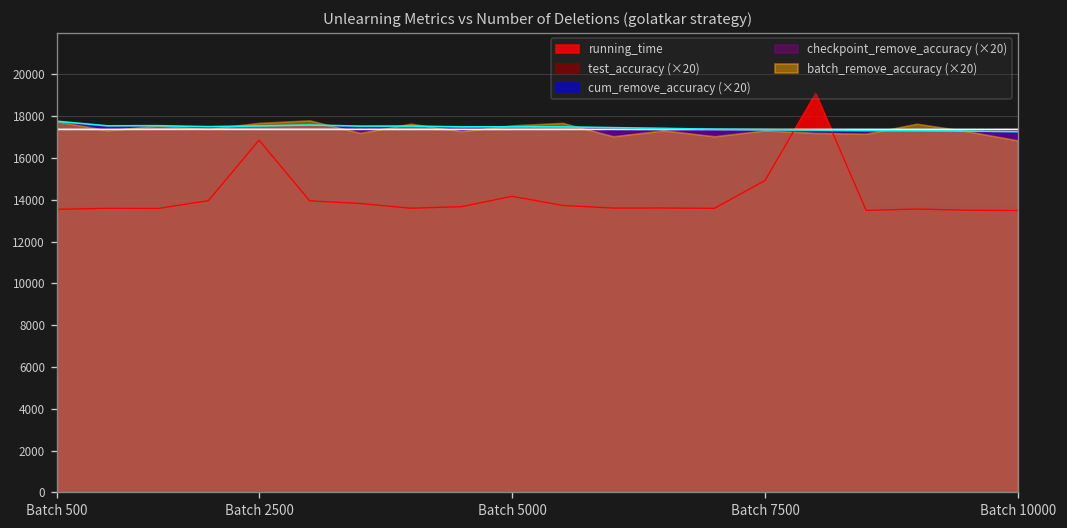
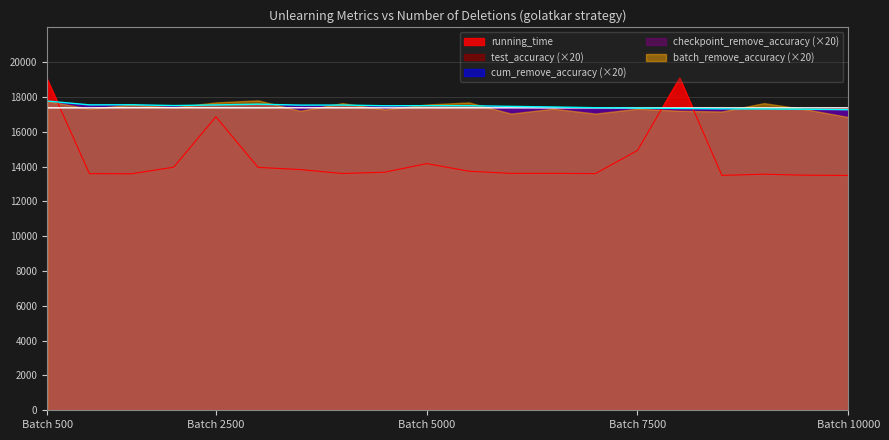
  {
    "running_time": {
-     "Batch 500": 13500,
+     "Batch 500": 19000,
      "Batch 2500": 16900,
      "Batch 5000": 14200,
      "Batch 7500": 14900,
      "Batch 10000": 13500
    },
    "test_accuracy (×20)": {
      "Batch 500": 17400,
      "Batch 2500": 17400
    },
    "batch_remove_accuracy (×20)": {
      "Batch 10000": 16800
    }
  }
